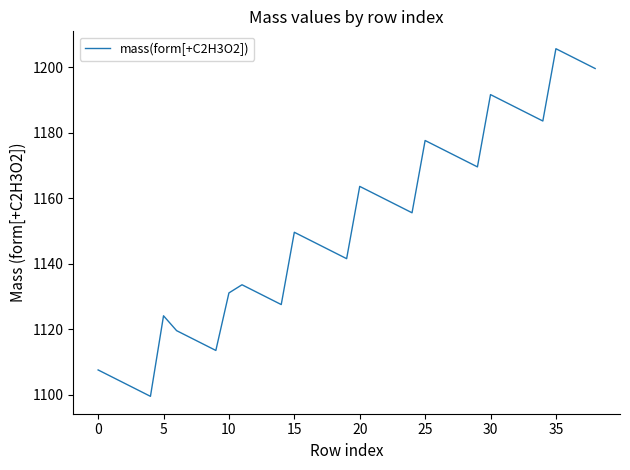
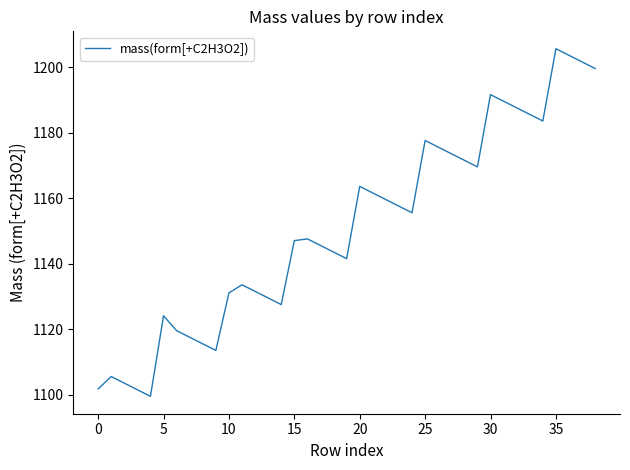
  {
-   "0": 1108,
+   "0": 1102,
    "5": 1124,
    "10": 1131,
-   "15": 1150,
+   "15": 1147,
    "20": 1164,
    "25": 1178,
    "30": 1192,
    "35": 1206
  }
